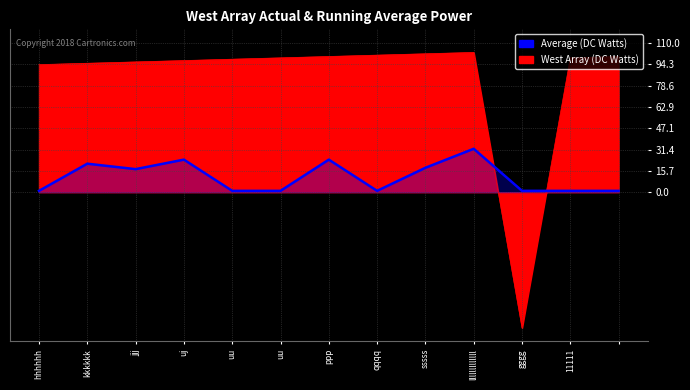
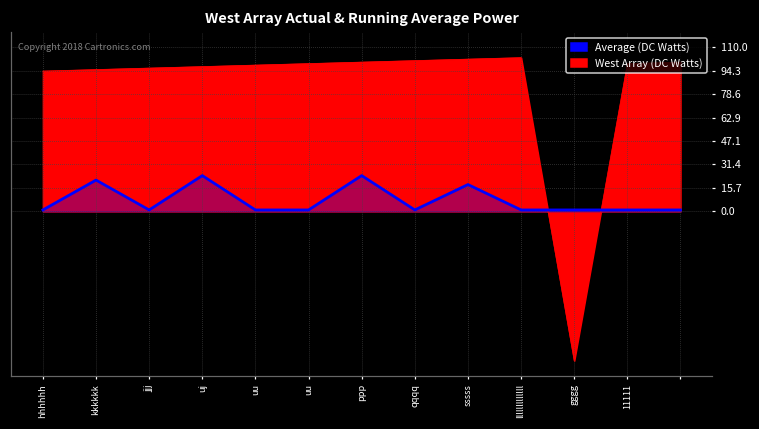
  {
    "Average (DC Watts)": {
      "hhhhhh": 1,
      "kkkkkk": 21,
-     "jjj": 17,
+     "jjj": 1,
      "uj": 24,
      "ppp": 24,
      "qqqq": 1,
      "sssss": 18,
-     "lllllllllllll": 32,
+     "lllllllllllll": 1,
      "11111": 1
    }
  }
